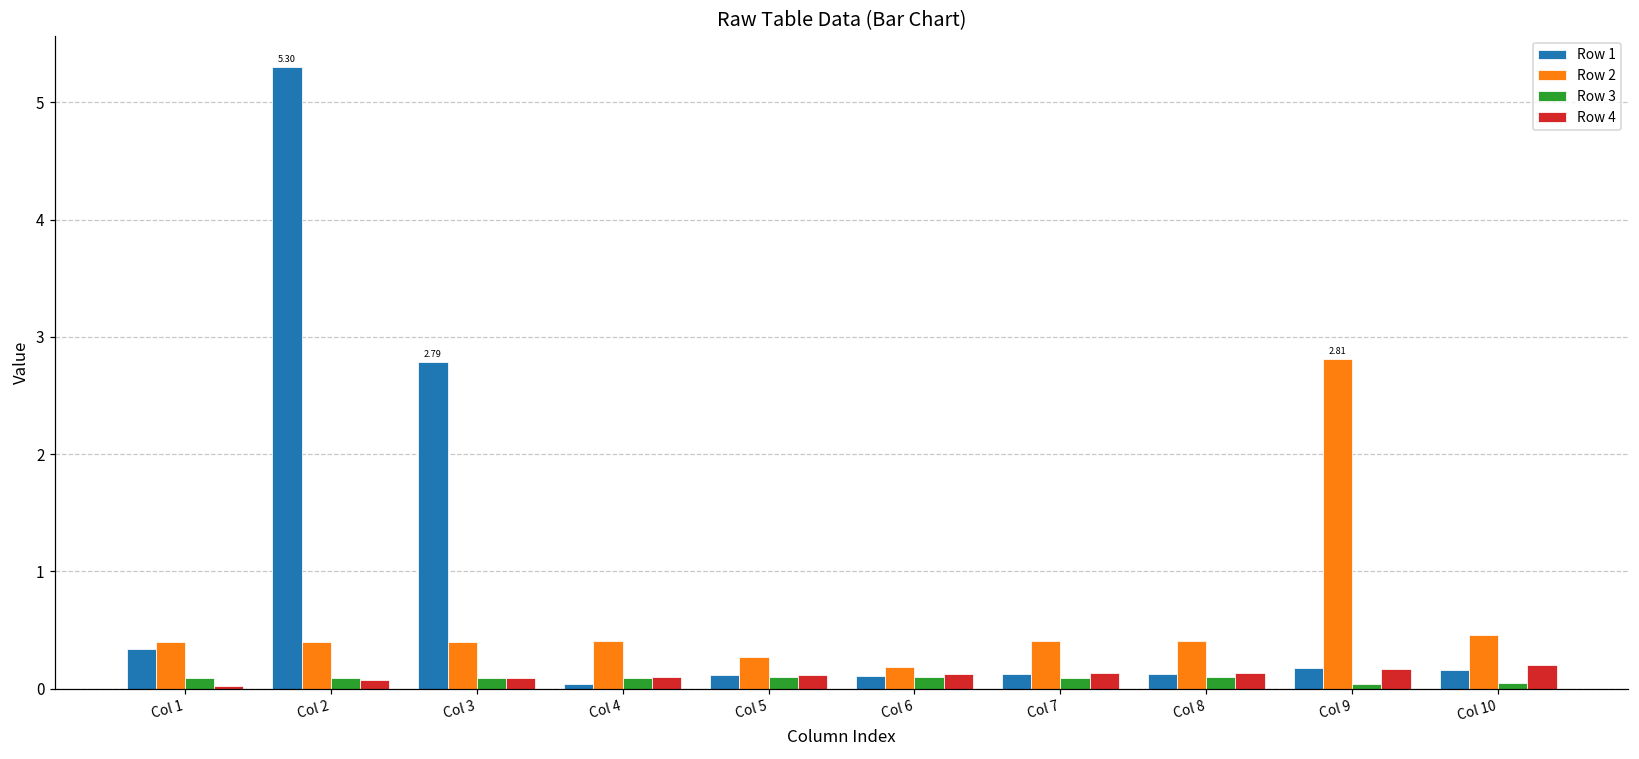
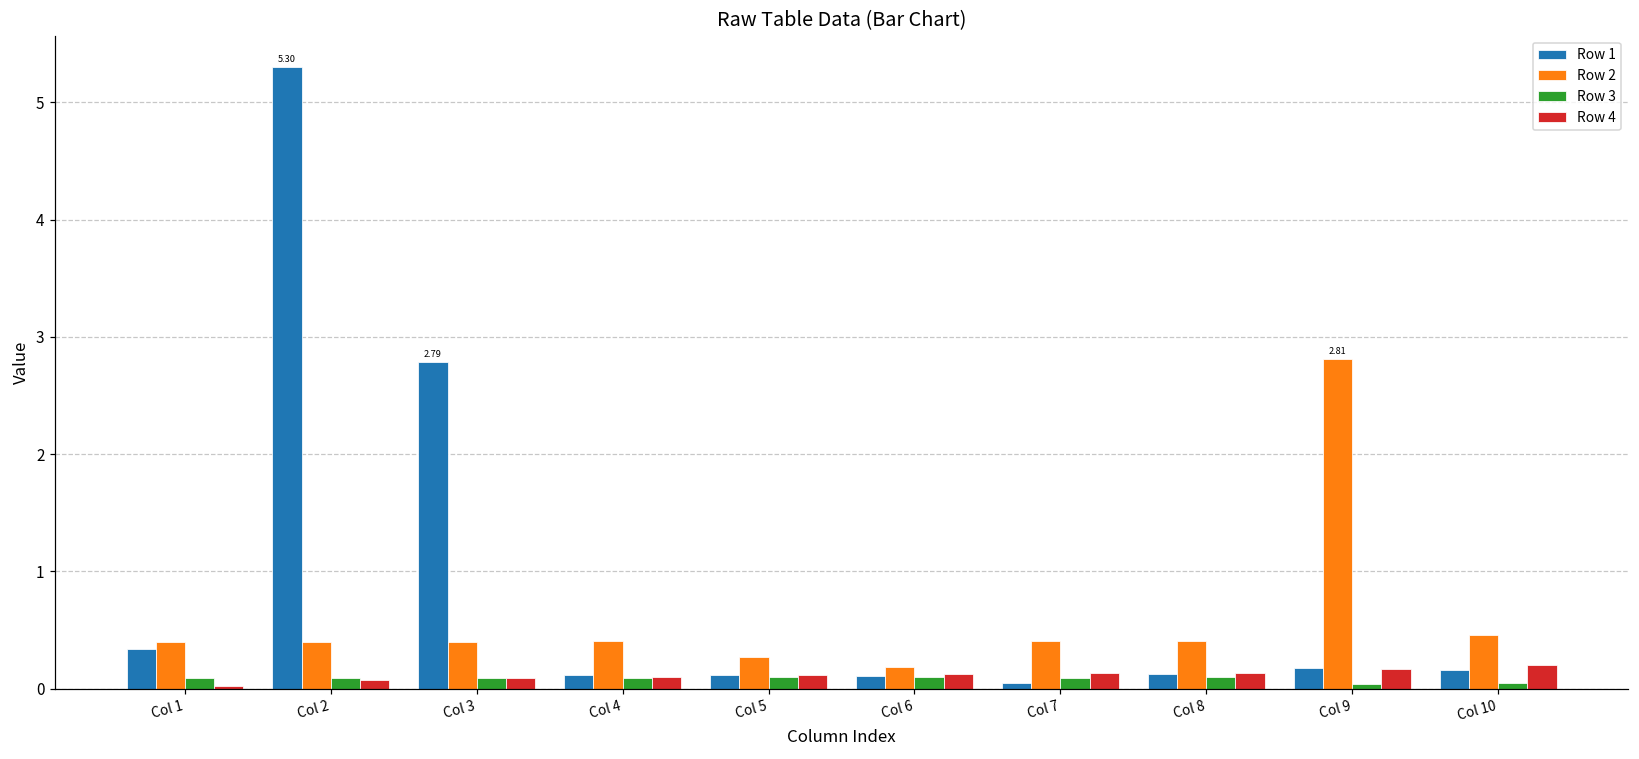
  {
    "Row 1": {
      "Col 1": 0.34,
-     "Col 4": 0.04,
+     "Col 4": 0.12,
      "Col 5": 0.12,
      "Col 6": 0.11,
-     "Col 7": 0.12,
+     "Col 7": 0.04,
      "Col 8": 0.13,
      "Col 9": 0.17,
      "Col 10": 0.15
    },
    "Row 2": {
      "Col 9": 2.81
    },
    "Row 3": {
      "Col 1": 0.09,
      "Col 2": 0.09,
      "Col 3": 0.09,
      "Col 4": 0.09,
      "Col 5": 0.10,
      "Col 6": 0.10,
      "Col 7": 0.09,
      "Col 8": 0.10,
      "Col 9": 0.04,
      "Col 10": 0.04
    },
    "Row 4": {
      "Col 2": 0.07,
      "Col 3": 0.09,
      "Col 4": 0.10,
      "Col 5": 0.11,
      "Col 6": 0.13,
      "Col 7": 0.13,
      "Col 8": 0.14,
      "Col 9": 0.17,
      "Col 10": 0.20
    }
  }
